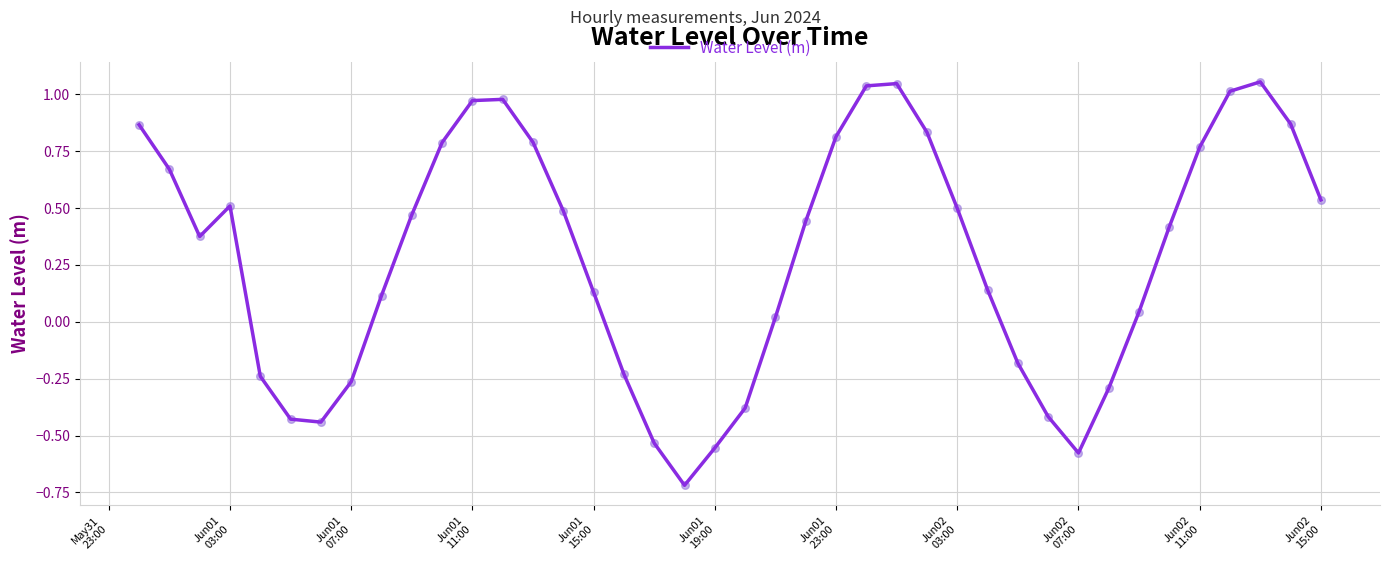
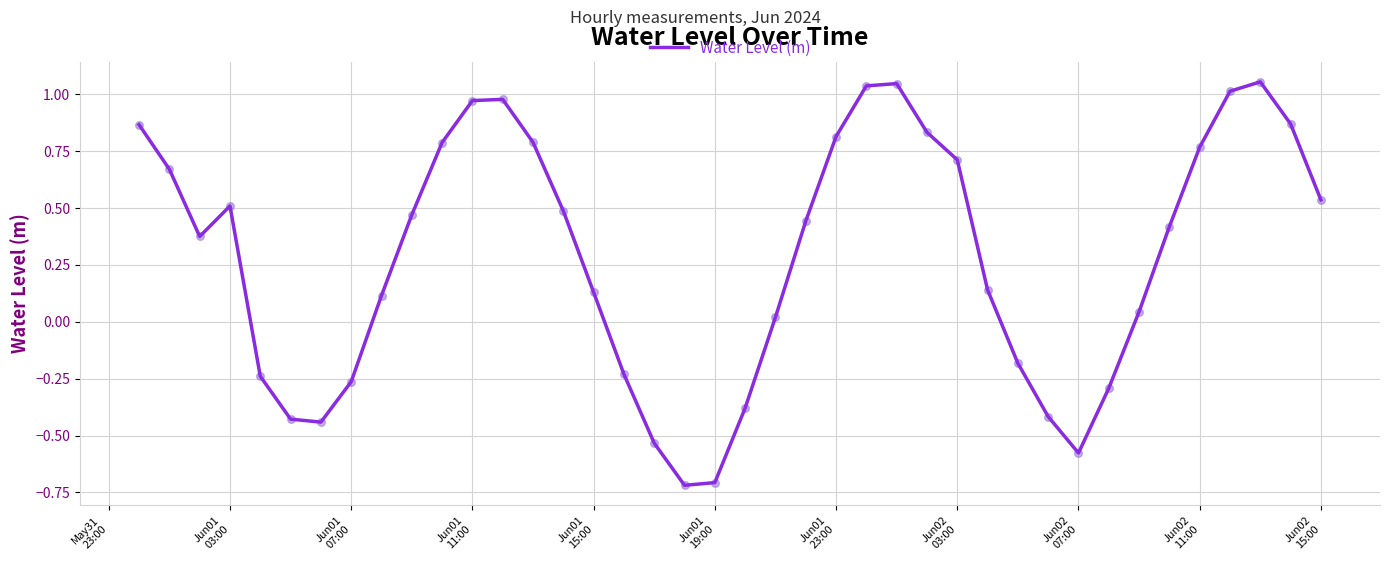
  {
    "Jun01 03:00": 0.51,
    "Jun01 07:00": -0.26,
    "Jun01 11:00": 0.97,
    "Jun01 15:00": 0.13,
-   "Jun01 19:00": -0.55,
+   "Jun01 19:00": -0.71,
    "Jun01 23:00": 0.81,
-   "Jun02 03:00": 0.50,
+   "Jun02 03:00": 0.71,
    "Jun02 07:00": -0.58,
    "Jun02 11:00": 0.77,
    "Jun02 15:00": 0.54
  }
